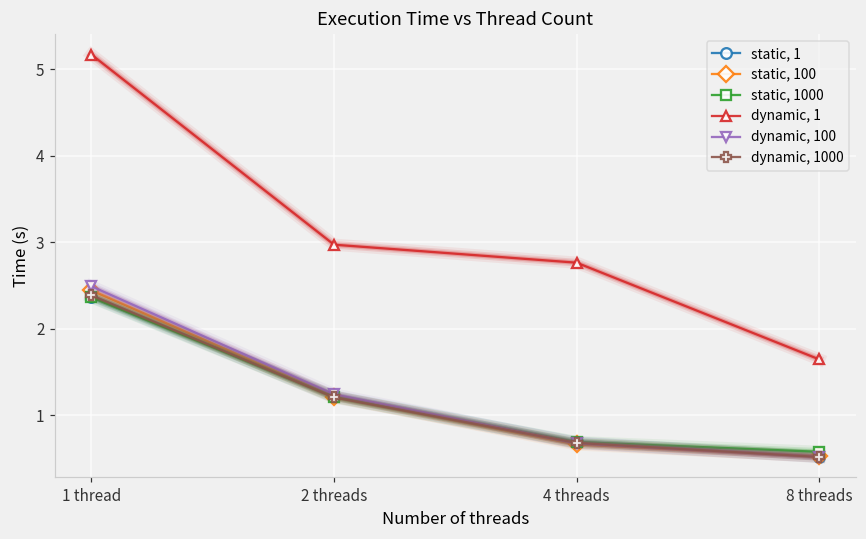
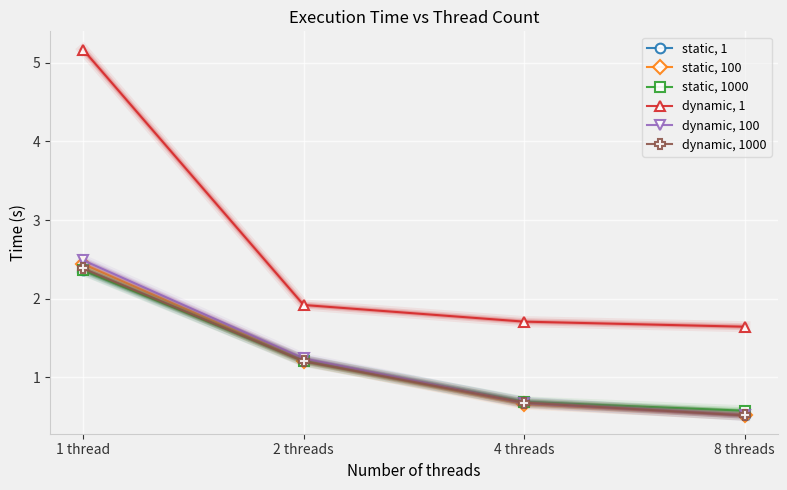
  {
    "static, 100": {
      "1 thread": 2.4
    },
    "static, 1000": {
      "8 threads": 0.6
    },
    "dynamic, 1": {
      "1 thread": 5.2,
-     "2 threads": 3.0,
-     "4 threads": 2.8,
+     "2 threads": 1.9,
+     "4 threads": 1.7,
      "8 threads": 1.6
    },
    "dynamic, 100": {
      "1 thread": 2.5
    }
  }
